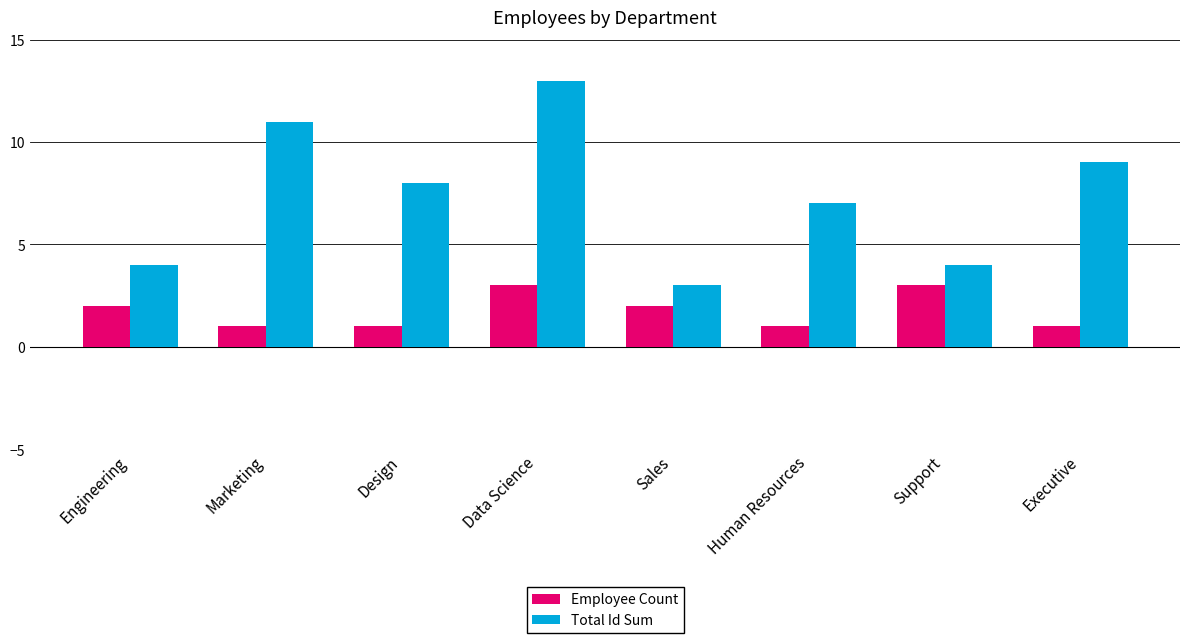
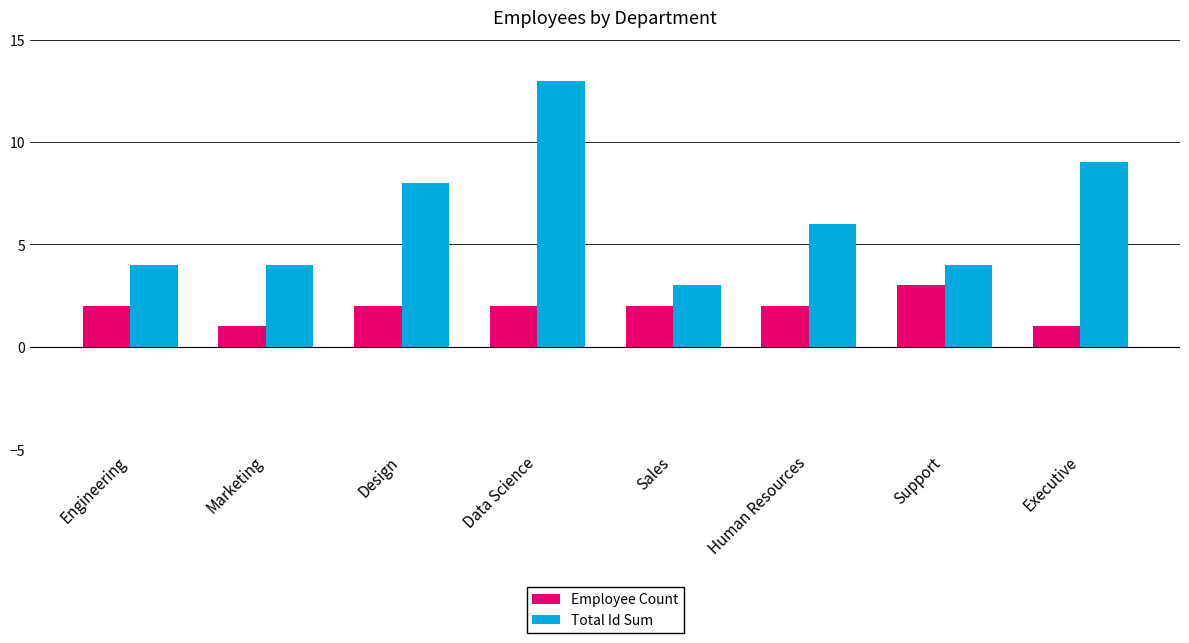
  {
    "Employee Count": {
      "Engineering": 2,
      "Marketing": 1,
-     "Design": 1,
-     "Data Science": 3,
+     "Design": 2,
+     "Data Science": 2,
      "Sales": 2,
-     "Human Resources": 1,
+     "Human Resources": 2,
      "Support": 3,
      "Executive": 1
    },
    "Total Id Sum": {
      "Engineering": 4,
-     "Marketing": 11,
+     "Marketing": 4,
      "Design": 8,
      "Data Science": 13,
      "Sales": 3,
-     "Human Resources": 7,
+     "Human Resources": 6,
      "Support": 4,
      "Executive": 9
    }
  }
